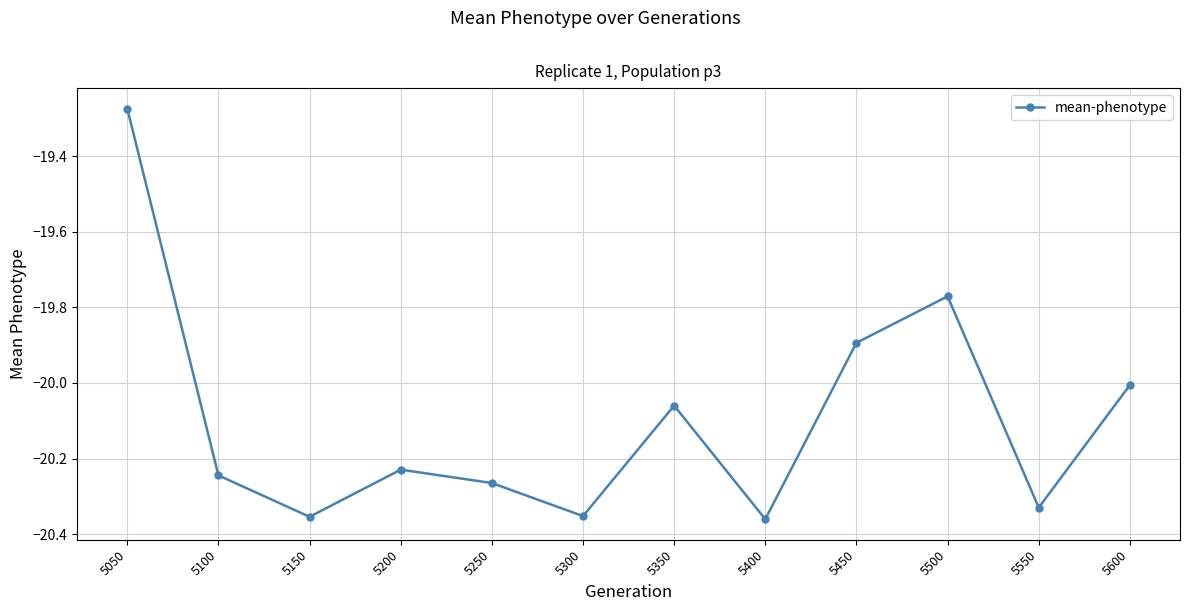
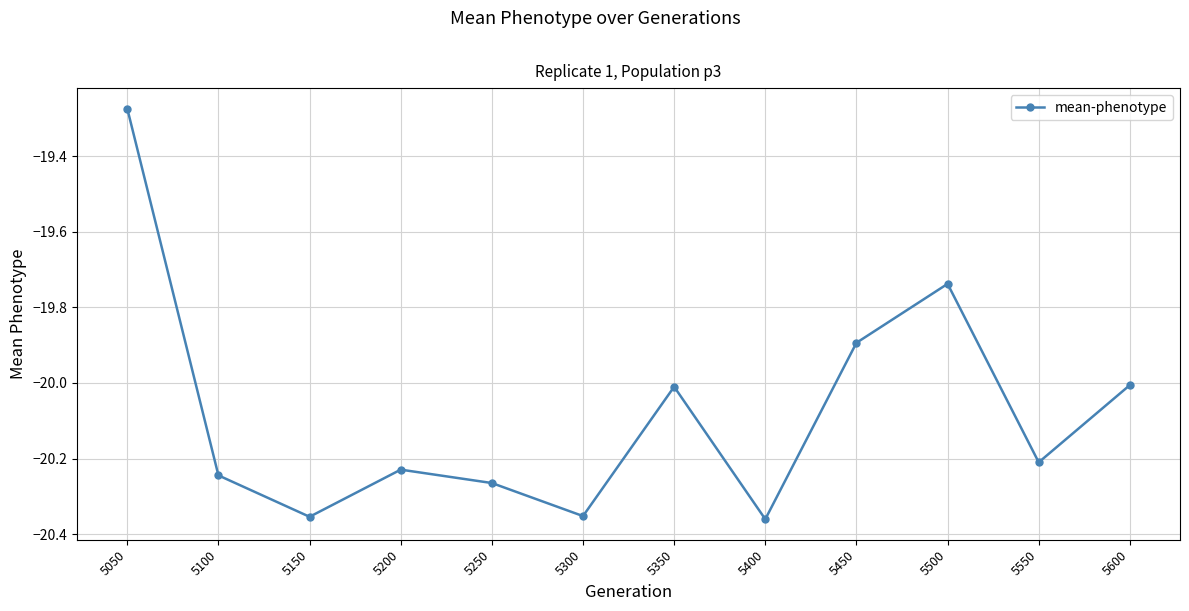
  {
    "5050": -19.27,
    "5100": -20.24,
    "5150": -20.35,
    "5200": -20.23,
    "5250": -20.26,
    "5300": -20.35,
-   "5350": -20.06,
+   "5350": -20.01,
    "5400": -20.36,
    "5450": -19.89,
-   "5500": -19.77,
-   "5550": -20.33,
+   "5500": -19.74,
+   "5550": -20.21,
    "5600": -20.01
  }
